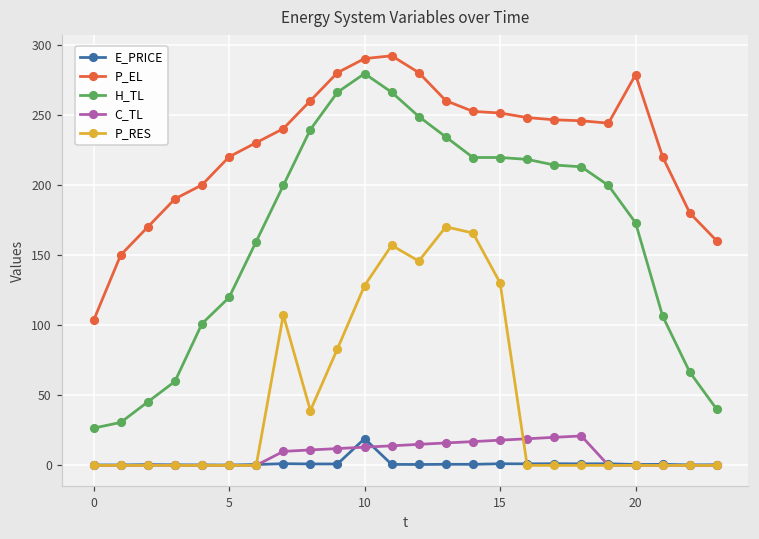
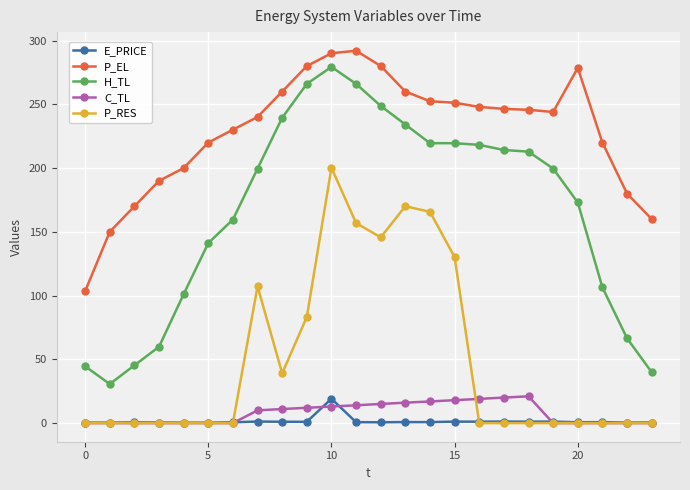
  {
    "E_PRICE": {
      "10": 19,
      "15": 1
    },
    "P_EL": {
      "0": 103,
      "5": 220,
      "10": 290,
      "15": 251,
      "20": 279
    },
    "H_TL": {
-     "0": 27,
-     "5": 120,
+     "0": 45,
+     "5": 141,
      "10": 279,
      "15": 219,
      "20": 173
    },
    "C_TL": {
      "10": 13,
      "15": 18
    },
    "P_RES": {
-     "10": 128,
+     "10": 200,
      "15": 130
    }
  }
